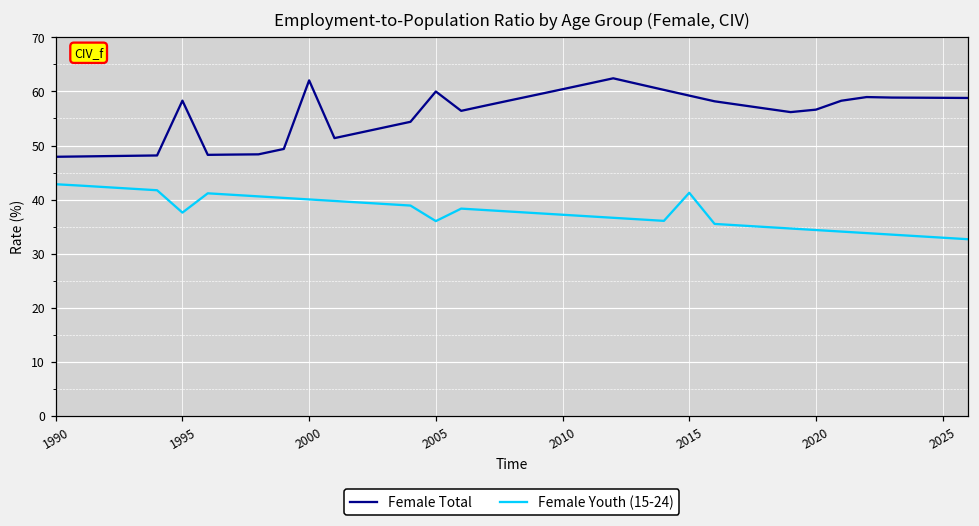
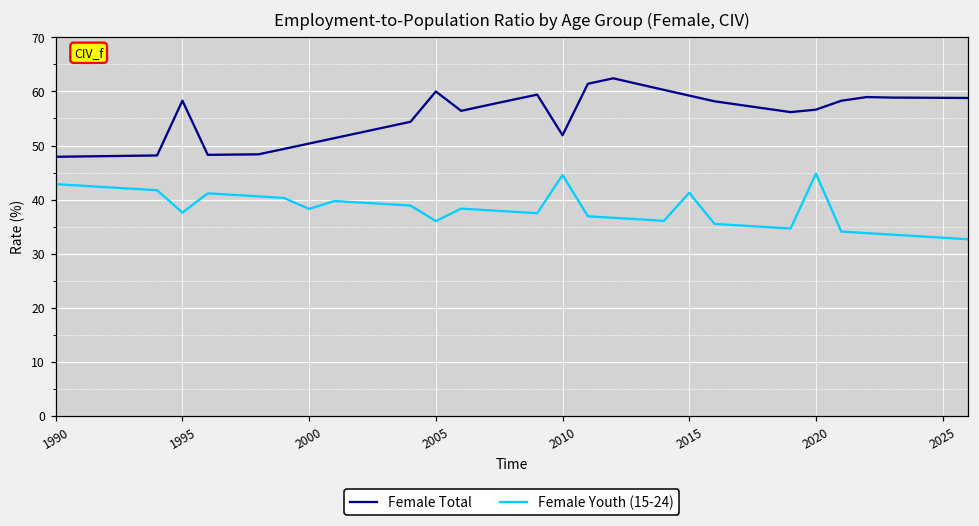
  {
    "Female Total": {
      "1990": 48,
      "1995": 58,
-     "2000": 62,
+     "2000": 50,
      "2005": 60,
-     "2010": 60,
+     "2010": 52,
      "2015": 59,
      "2020": 57,
      "2025": 59
    },
    "Female Youth (15-24)": {
      "1990": 43,
      "1995": 38,
-     "2000": 40,
+     "2000": 38,
      "2005": 36,
-     "2010": 37,
+     "2010": 45,
      "2015": 41,
-     "2020": 34,
+     "2020": 45,
      "2025": 33
    }
  }
